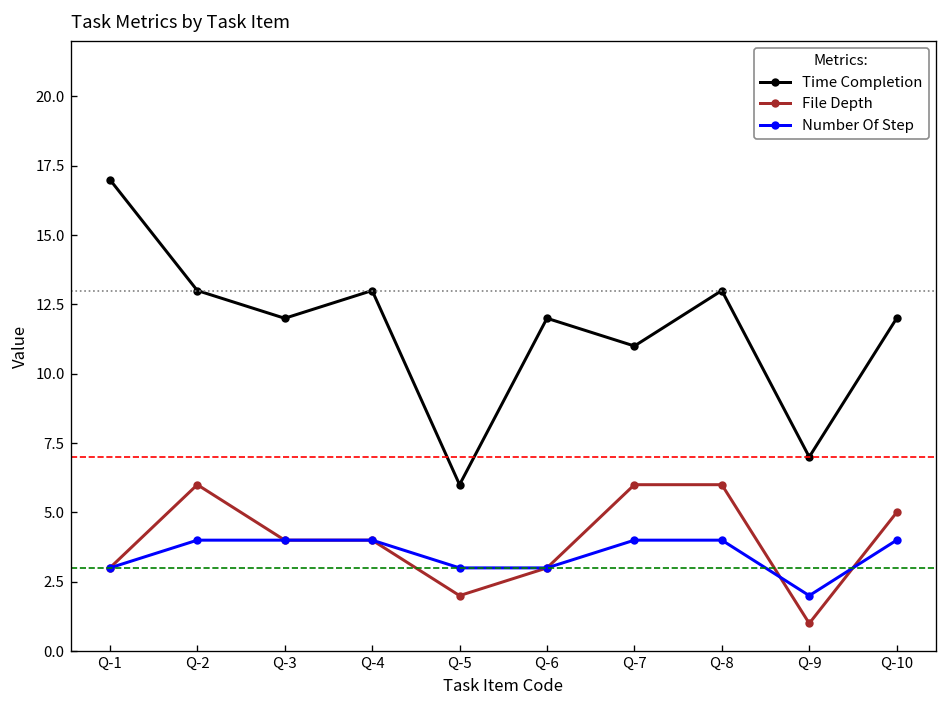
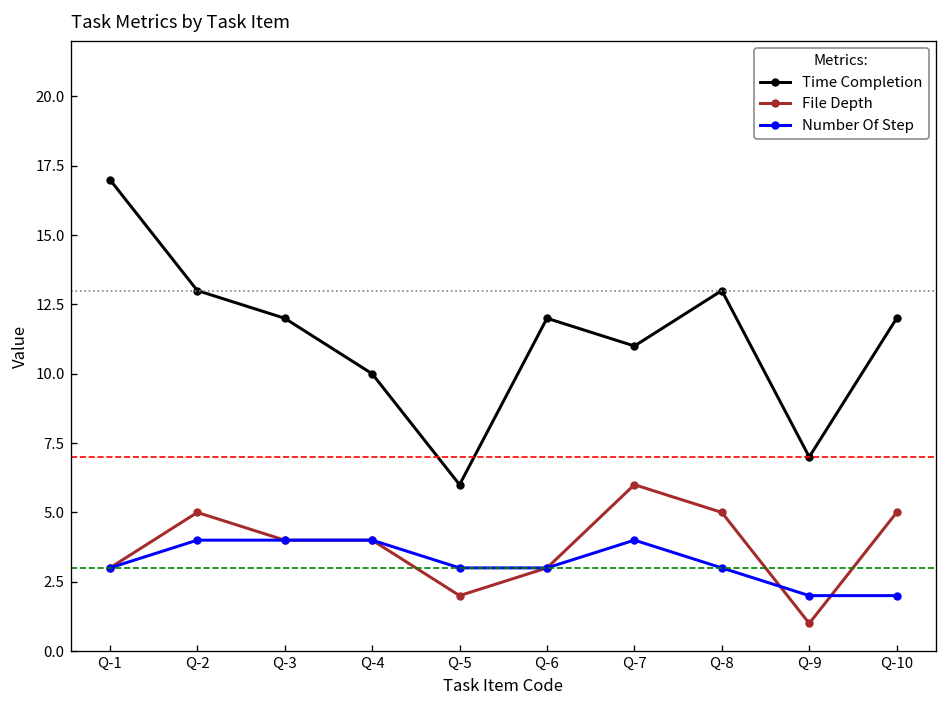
  {
    "Time Completion": {
      "Q-1": 17,
      "Q-2": 13,
      "Q-3": 12,
-     "Q-4": 13,
+     "Q-4": 10,
      "Q-5": 6,
      "Q-6": 12,
      "Q-7": 11,
      "Q-8": 13,
      "Q-9": 7,
      "Q-10": 12
    },
    "File Depth": {
-     "Q-2": 6,
+     "Q-2": 5,
      "Q-5": 2,
      "Q-7": 6,
-     "Q-8": 6,
+     "Q-8": 5,
      "Q-9": 1,
      "Q-10": 5
    },
    "Number Of Step": {
      "Q-2": 4,
      "Q-5": 3,
      "Q-7": 4,
-     "Q-8": 4,
+     "Q-8": 3,
      "Q-9": 2,
-     "Q-10": 4
+     "Q-10": 2
    }
  }
